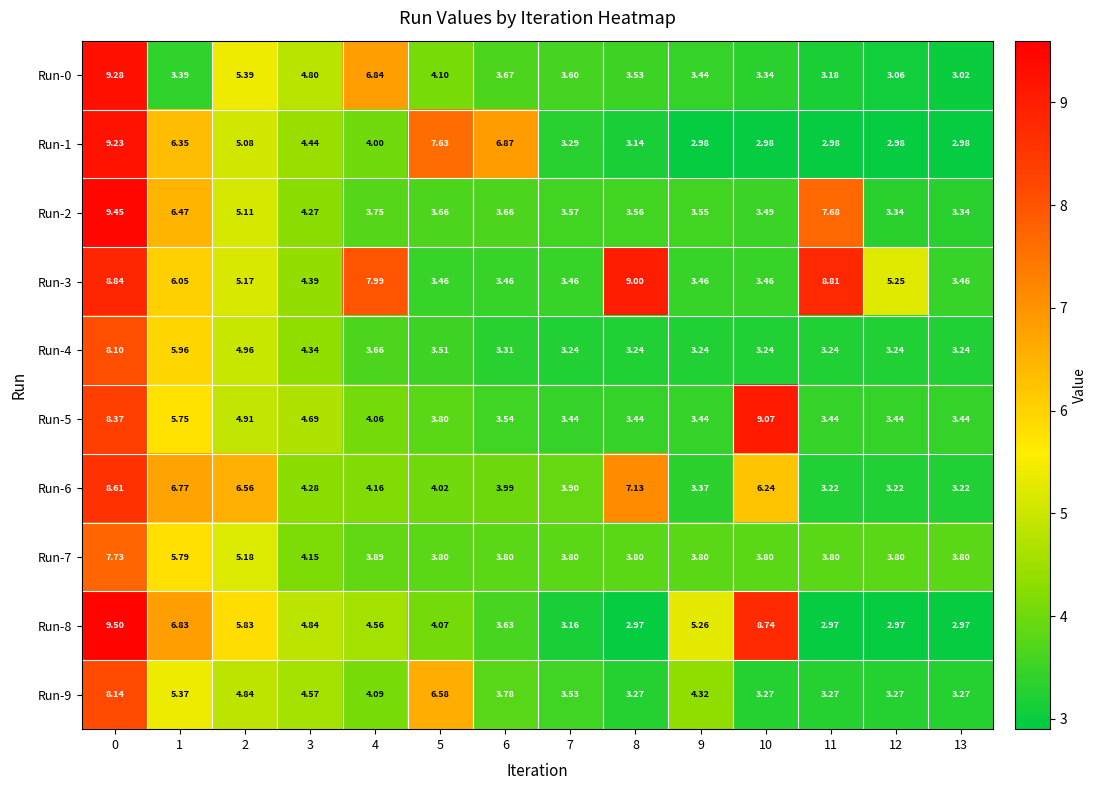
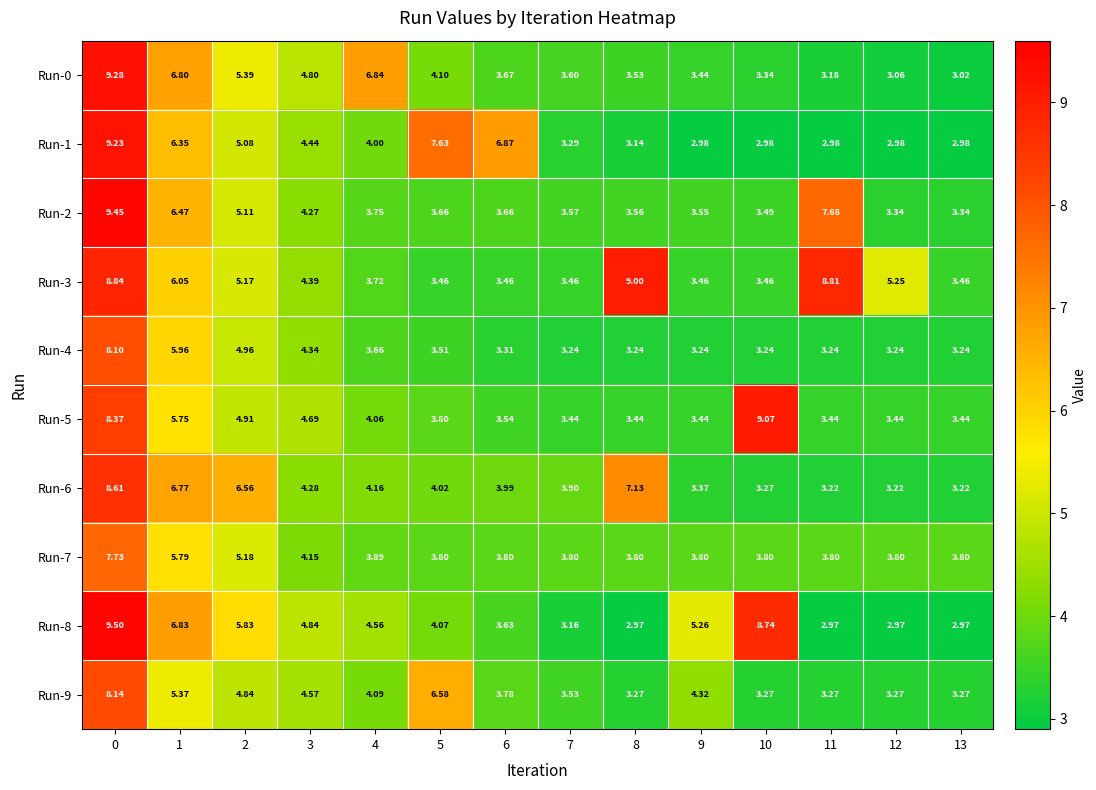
  {
    "Run-0": {
      "0": 9.28,
-     "1": 3.39,
+     "1": 6.80,
      "2": 5.39,
      "3": 4.80,
      "4": 6.84,
      "5": 4.10,
      "6": 3.67,
      "7": 3.60,
      "8": 3.53,
      "9": 3.44,
      "10": 3.34,
      "11": 3.18,
      "12": 3.06,
      "13": 3.02
    },
    "Run-1": {
      "0": 9.23,
      "1": 6.35,
      "2": 5.08,
      "3": 4.44,
      "4": 4.00,
      "5": 7.63,
      "6": 6.87,
      "7": 3.29,
      "8": 3.14,
      "9": 2.98,
      "10": 2.98,
      "11": 2.98,
      "12": 2.98,
      "13": 2.98
    },
    "Run-2": {
      "0": 9.45,
      "1": 6.47,
      "2": 5.11,
      "3": 4.27,
      "4": 3.75,
      "5": 3.66,
      "6": 3.66,
      "7": 3.57,
      "8": 3.56,
      "9": 3.55,
      "10": 3.49,
      "11": 7.68,
      "12": 3.34,
      "13": 3.34
    },
    "Run-3": {
      "0": 8.84,
      "1": 6.05,
      "2": 5.17,
      "3": 4.39,
-     "4": 7.99,
+     "4": 3.72,
      "5": 3.46,
      "6": 3.46,
      "7": 3.46,
      "8": 9.00,
      "9": 3.46,
      "10": 3.46,
      "11": 8.81,
      "12": 5.25,
      "13": 3.46
    },
    "Run-4": {
      "0": 8.10,
      "1": 5.96,
      "2": 4.96,
      "3": 4.34,
      "4": 3.66,
      "5": 3.51,
      "6": 3.31,
      "7": 3.24,
      "8": 3.24,
      "9": 3.24,
      "10": 3.24,
      "11": 3.24,
      "12": 3.24,
      "13": 3.24
    },
    "Run-5": {
      "0": 8.37,
      "1": 5.75,
      "2": 4.91,
      "3": 4.69,
      "4": 4.06,
      "5": 3.80,
      "6": 3.54,
      "7": 3.44,
      "8": 3.44,
      "9": 3.44,
      "10": 9.07,
      "11": 3.44,
      "12": 3.44,
      "13": 3.44
    },
    "Run-6": {
      "0": 8.61,
      "1": 6.77,
      "2": 6.56,
      "3": 4.28,
      "4": 4.16,
      "5": 4.02,
      "6": 3.99,
      "7": 3.90,
      "8": 7.13,
      "9": 3.37,
-     "10": 6.24,
+     "10": 3.27,
      "11": 3.22,
      "12": 3.22,
      "13": 3.22
    },
    "Run-7": {
      "0": 7.73,
      "1": 5.79,
      "2": 5.18,
      "3": 4.15,
      "4": 3.89,
      "5": 3.80,
      "6": 3.80,
      "7": 3.80,
      "8": 3.80,
      "9": 3.80,
      "10": 3.80,
      "11": 3.80,
      "12": 3.80,
      "13": 3.80
    },
    "Run-8": {
      "0": 9.50,
      "1": 6.83,
      "2": 5.83,
      "3": 4.84,
      "4": 4.56,
      "5": 4.07,
      "6": 3.63,
      "7": 3.16,
      "8": 2.97,
      "9": 5.26,
      "10": 8.74,
      "11": 2.97,
      "12": 2.97,
      "13": 2.97
    },
    "Run-9": {
      "0": 8.14,
      "1": 5.37,
      "2": 4.84,
      "3": 4.57,
      "4": 4.09,
      "5": 6.58,
      "6": 3.78,
      "7": 3.53,
      "8": 3.27,
      "9": 4.32,
      "10": 3.27,
      "11": 3.27,
      "12": 3.27,
      "13": 3.27
    }
  }
